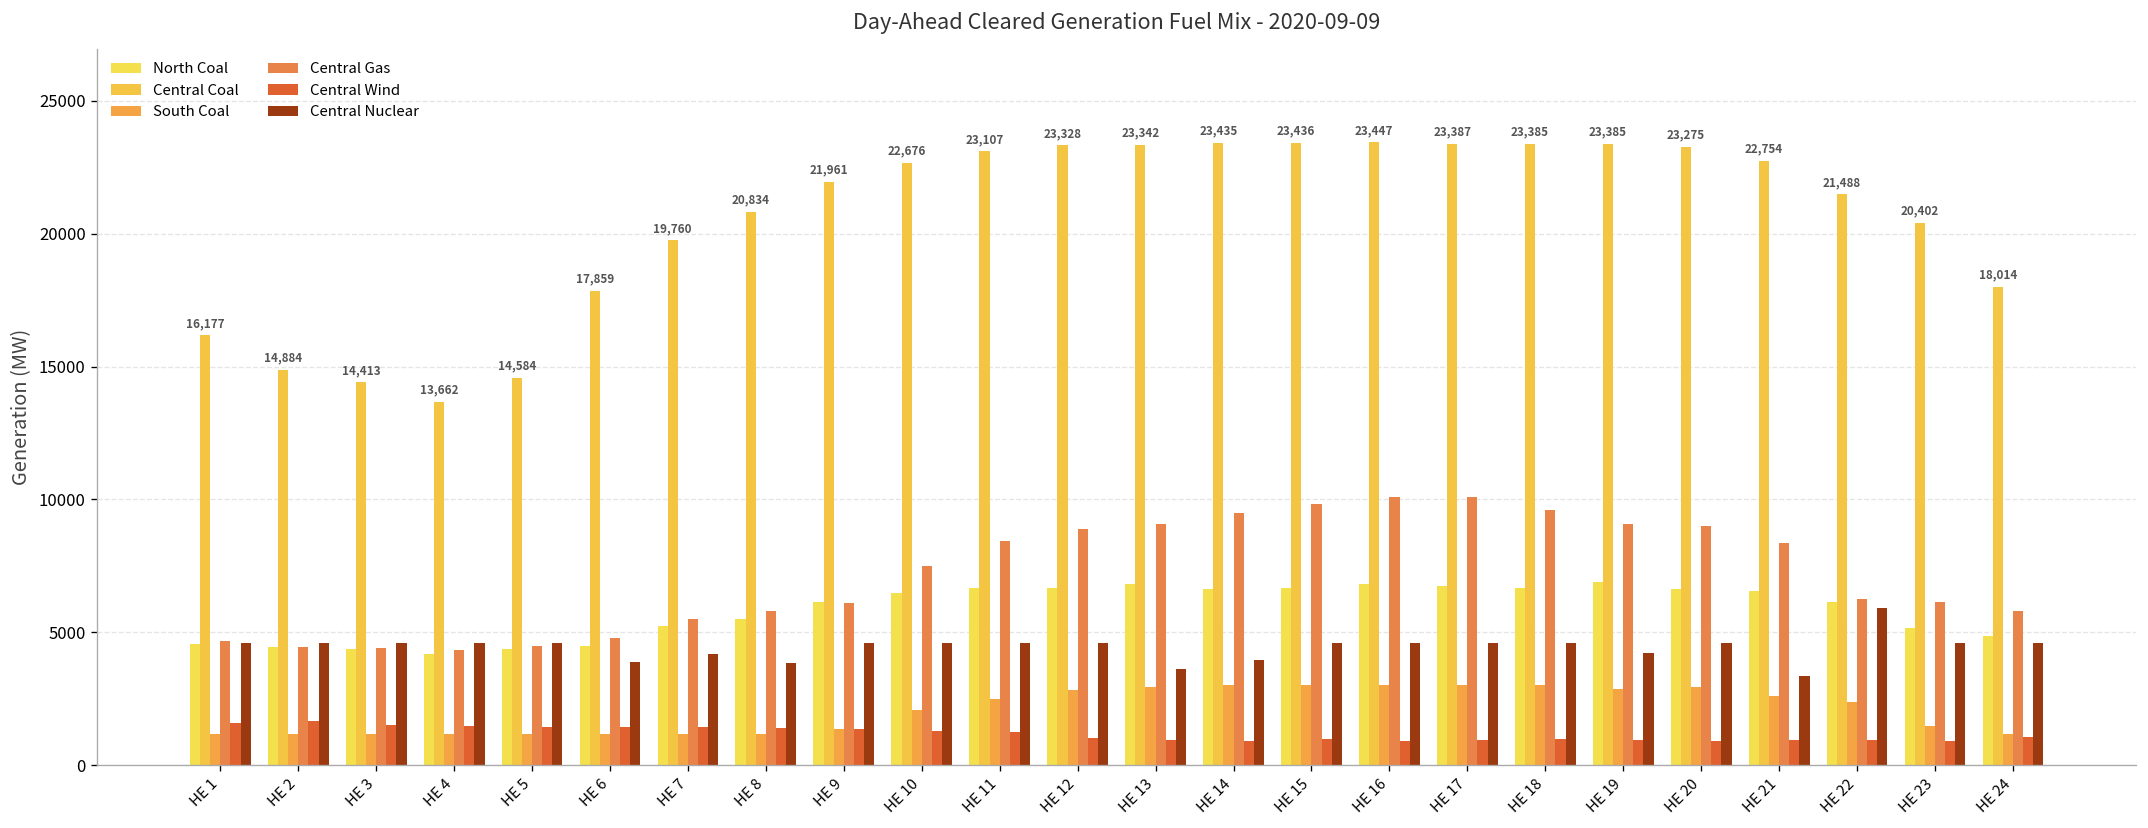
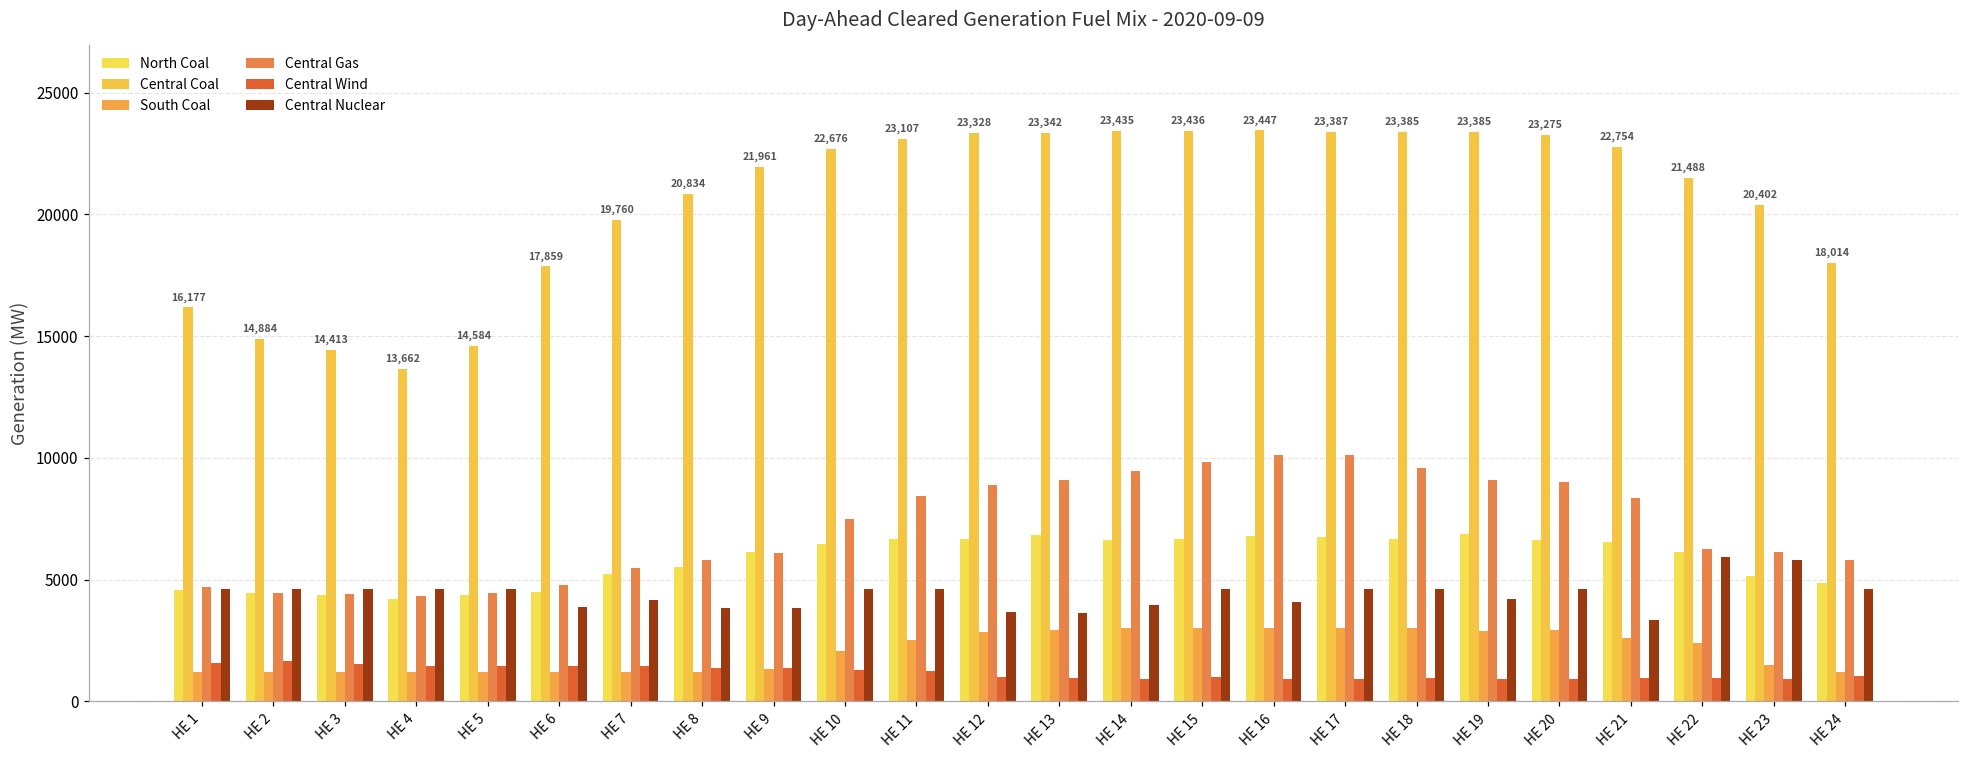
  {
    "Central Nuclear": {
      "HE 1": 4600,
      "HE 2": 4600,
      "HE 3": 4600,
      "HE 4": 4600,
      "HE 5": 4600,
      "HE 6": 3900,
      "HE 7": 4200,
      "HE 8": 3800,
-     "HE 9": 4600,
+     "HE 9": 3800,
      "HE 10": 4600,
      "HE 11": 4600,
-     "HE 12": 4600,
+     "HE 12": 3700,
      "HE 13": 3600,
      "HE 14": 4000,
      "HE 15": 4600,
-     "HE 16": 4600,
+     "HE 16": 4100,
      "HE 17": 4600,
      "HE 18": 4600,
      "HE 19": 4200,
      "HE 20": 4600,
      "HE 21": 3300,
      "HE 22": 5900,
-     "HE 23": 4600,
+     "HE 23": 5800,
      "HE 24": 4600
    }
  }
